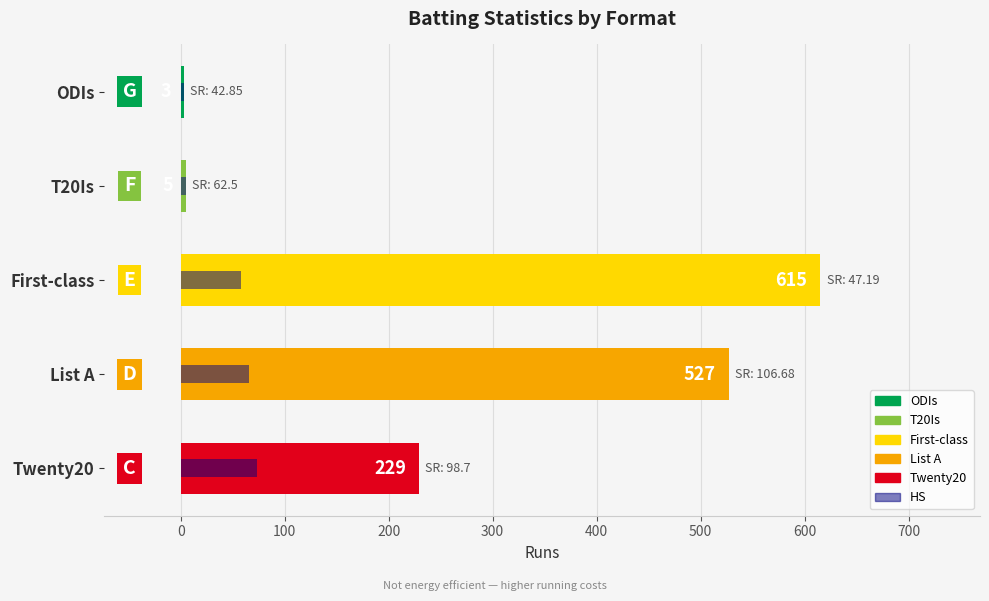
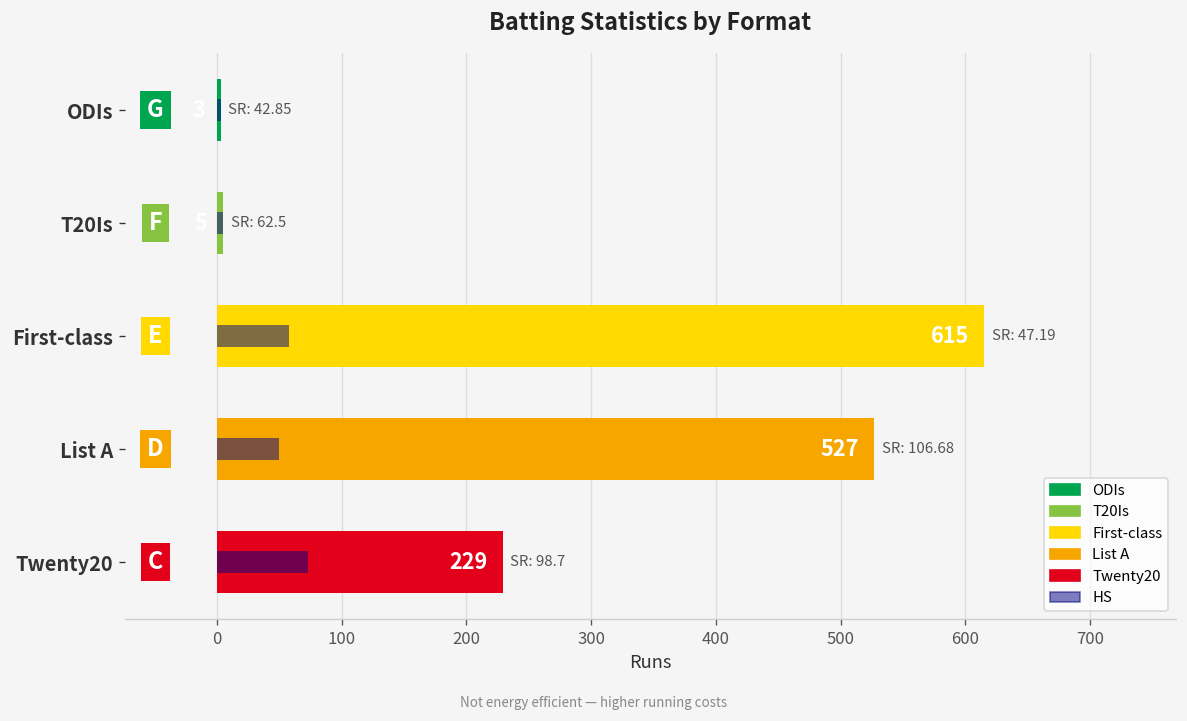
  {
    "HS": {
-     "List A": 66
+     "List A": 50
    }
  }
